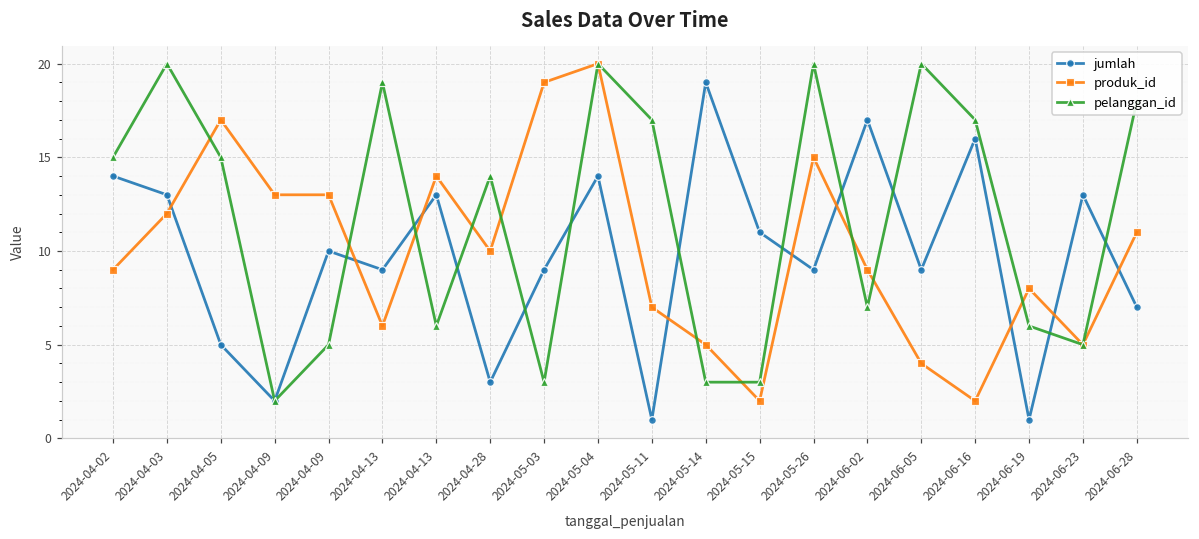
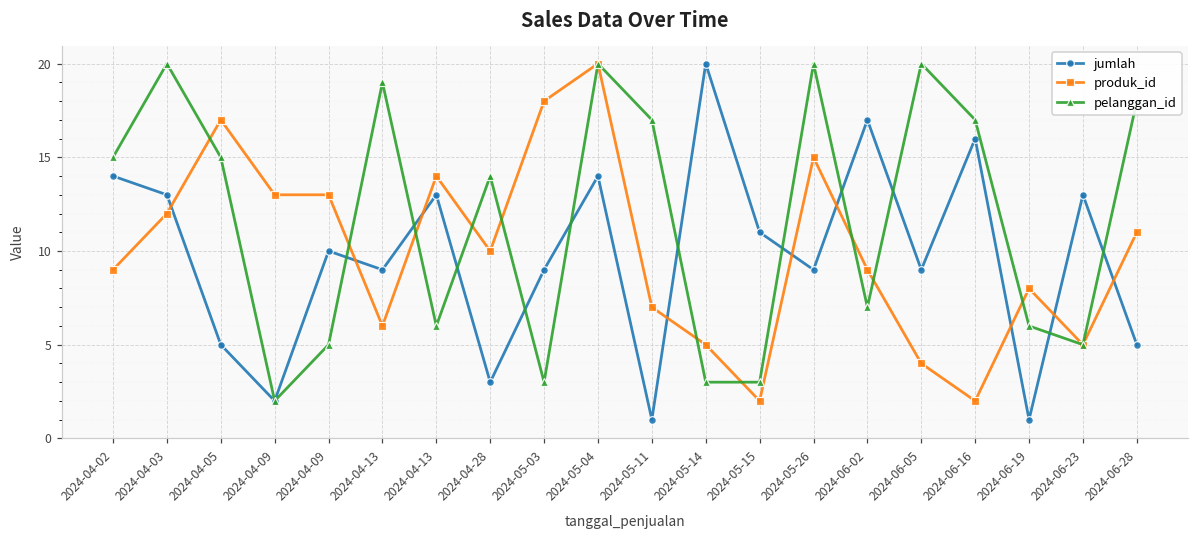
  {
    "jumlah": {
      "2024-04-02": 14,
      "2024-04-03": 13,
      "2024-04-05": 5,
      "2024-04-28": 3,
      "2024-05-03": 9,
      "2024-05-04": 14,
      "2024-05-11": 1,
-     "2024-05-14": 19,
+     "2024-05-14": 20,
      "2024-05-15": 11,
      "2024-05-26": 9,
      "2024-06-02": 17,
      "2024-06-05": 9,
      "2024-06-16": 16,
      "2024-06-19": 1,
      "2024-06-23": 13,
-     "2024-06-28": 7
+     "2024-06-28": 5
    },
    "produk_id": {
      "2024-04-02": 9,
      "2024-04-03": 12,
      "2024-04-05": 17,
      "2024-04-28": 10,
-     "2024-05-03": 19,
+     "2024-05-03": 18,
      "2024-05-11": 7,
      "2024-05-14": 5,
      "2024-05-15": 2,
      "2024-05-26": 15,
      "2024-06-02": 9,
      "2024-06-05": 4,
      "2024-06-16": 2,
      "2024-06-19": 8,
      "2024-06-28": 11
    },
    "pelanggan_id": {
      "2024-04-02": 15,
      "2024-04-03": 20,
      "2024-04-05": 15,
      "2024-04-28": 14,
      "2024-05-03": 3,
      "2024-05-11": 17,
      "2024-05-14": 3,
      "2024-05-15": 3,
      "2024-05-26": 20,
      "2024-06-02": 7,
      "2024-06-05": 20,
      "2024-06-16": 17,
      "2024-06-19": 6
    }
  }
